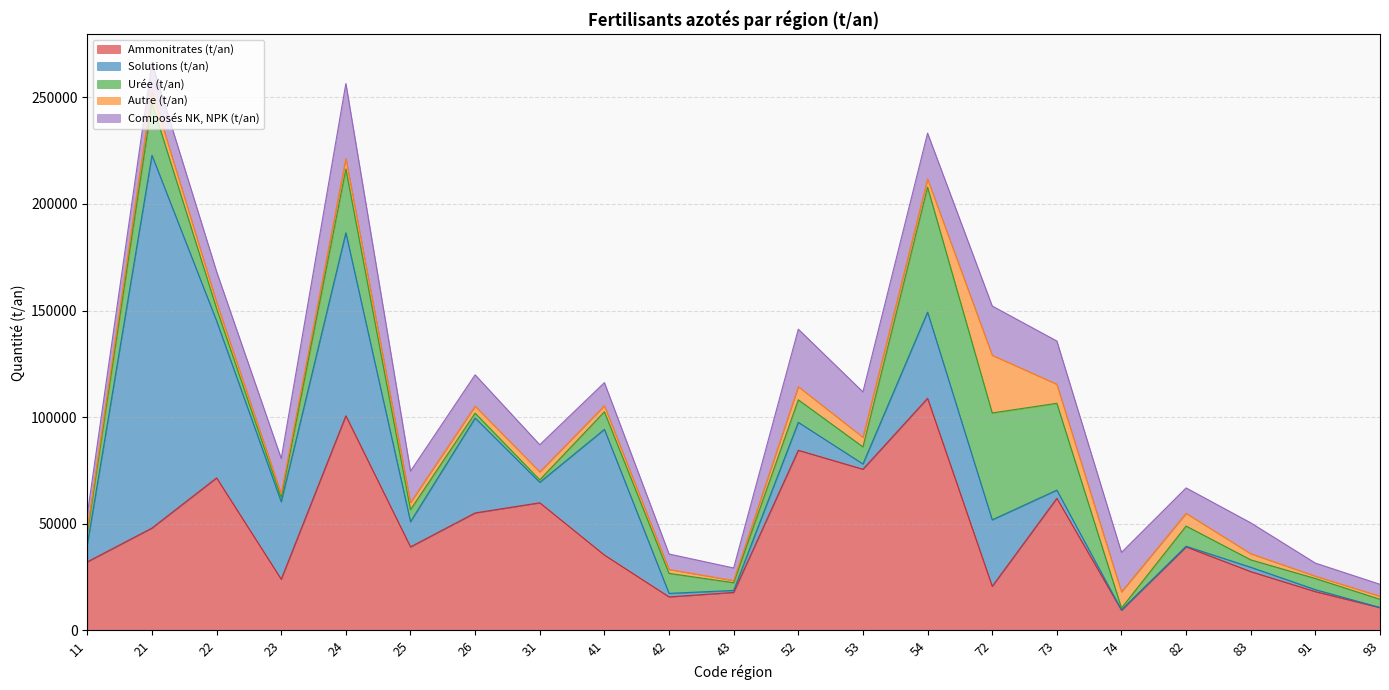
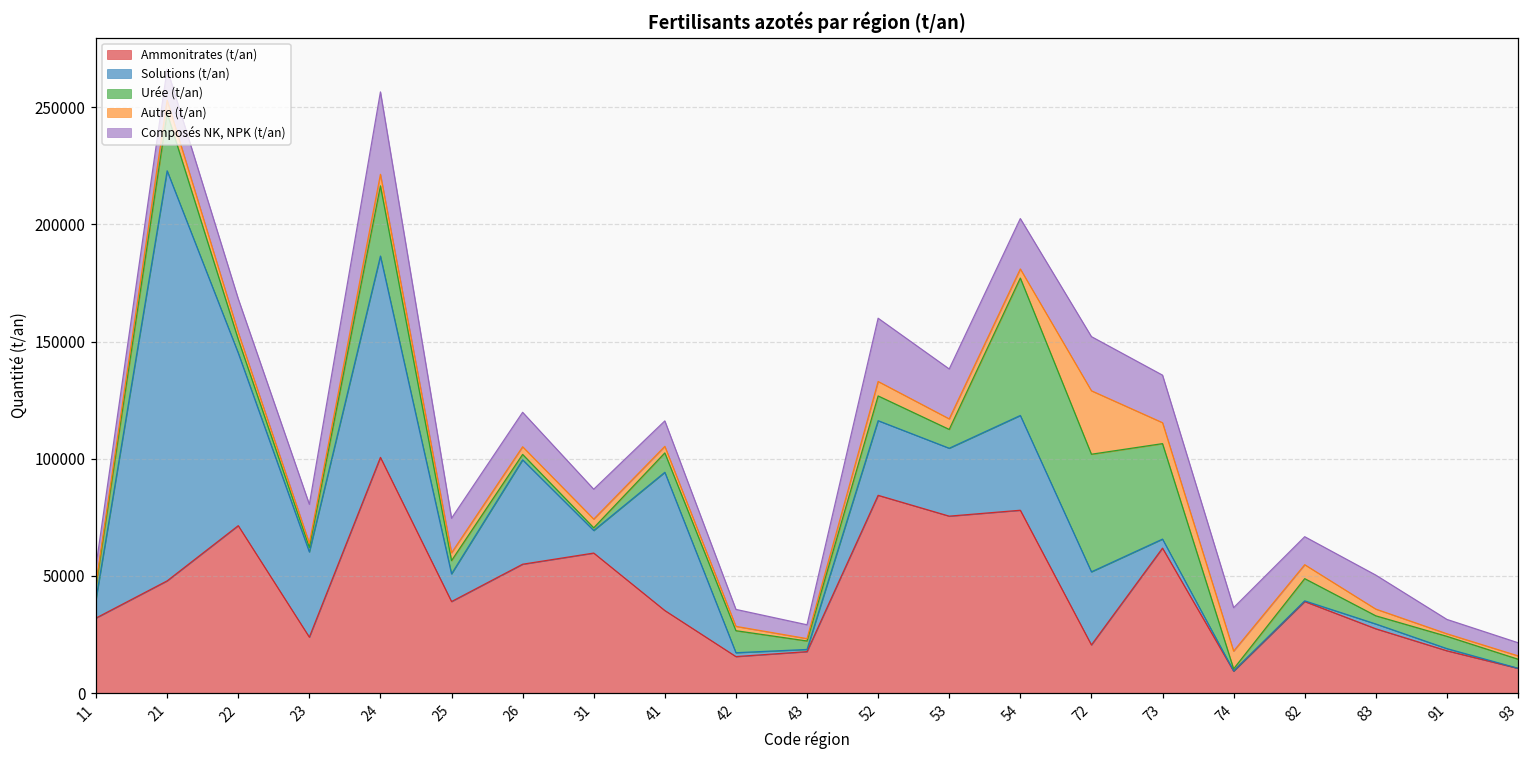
  {
    "Ammonitrates (t/an)": {
      "11": 32000,
      "21": 48000,
      "22": 71000,
      "23": 24000,
      "24": 101000,
      "25": 39000,
      "26": 55000,
      "31": 60000,
      "41": 35000,
      "42": 16000,
      "52": 84000,
      "53": 76000,
-     "54": 109000,
+     "54": 78000,
      "72": 21000,
      "73": 62000,
      "83": 27000
    },
    "Solutions (t/an)": {
      "11": 8000,
      "21": 175000,
      "22": 74000,
      "23": 36000,
      "24": 86000,
      "25": 12000,
      "26": 45000,
      "41": 59000,
      "42": 2000,
-     "52": 13000,
-     "53": 2000,
+     "52": 32000,
+     "53": 29000,
      "54": 40000,
      "72": 31000,
      "73": 4000,
      "83": 2000
    },
    "Urée (t/an)": {
      "22": 6000,
      "23": 2000,
      "24": 30000,
      "25": 6000,
      "26": 2000,
      "41": 8000,
      "42": 9000,
      "52": 11000,
      "53": 8000,
      "54": 59000,
      "72": 50000,
      "73": 41000,
      "82": 9000,
      "83": 3000,
      "93": 4000
    },
    "Autre (t/an)": {
      "22": 3000,
      "23": 2000,
      "24": 5000,
      "25": 3000,
      "26": 3000,
      "31": 4000,
      "41": 3000,
      "42": 2000,
      "52": 6000,
      "53": 5000,
      "54": 4000,
      "72": 27000,
      "73": 9000,
      "74": 8000,
      "82": 6000,
      "83": 3000,
      "93": 1000
    },
    "Composés NK, NPK (t/an)": {
      "11": 8000,
      "22": 14000,
      "23": 17000,
      "24": 35000,
      "25": 15000,
      "26": 15000,
      "31": 13000,
      "41": 11000,
      "42": 7000,
      "43": 6000,
      "52": 27000,
      "53": 21000,
      "54": 22000,
      "72": 23000,
      "73": 20000,
      "74": 19000,
      "82": 12000,
      "83": 15000,
      "91": 6000,
      "93": 6000
    }
  }
